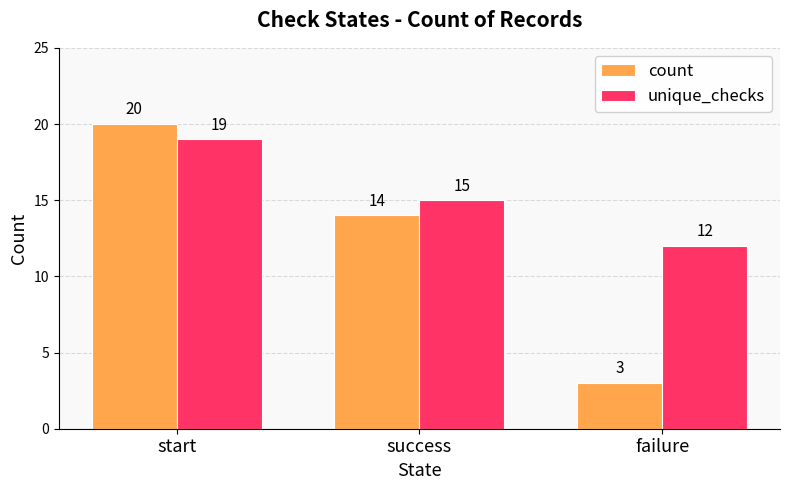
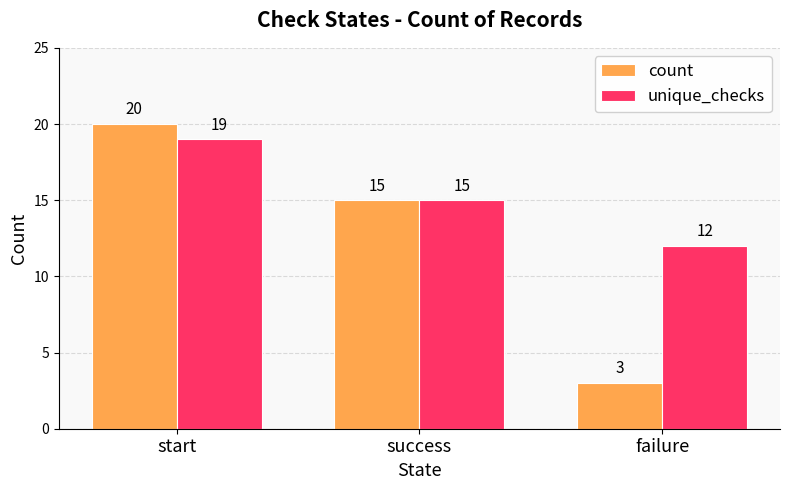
  {
    "count": {
      "start": 20,
-     "success": 14,
+     "success": 15,
      "failure": 3
    },
    "unique_checks": {
      "start": 19,
      "success": 15,
      "failure": 12
    }
  }
